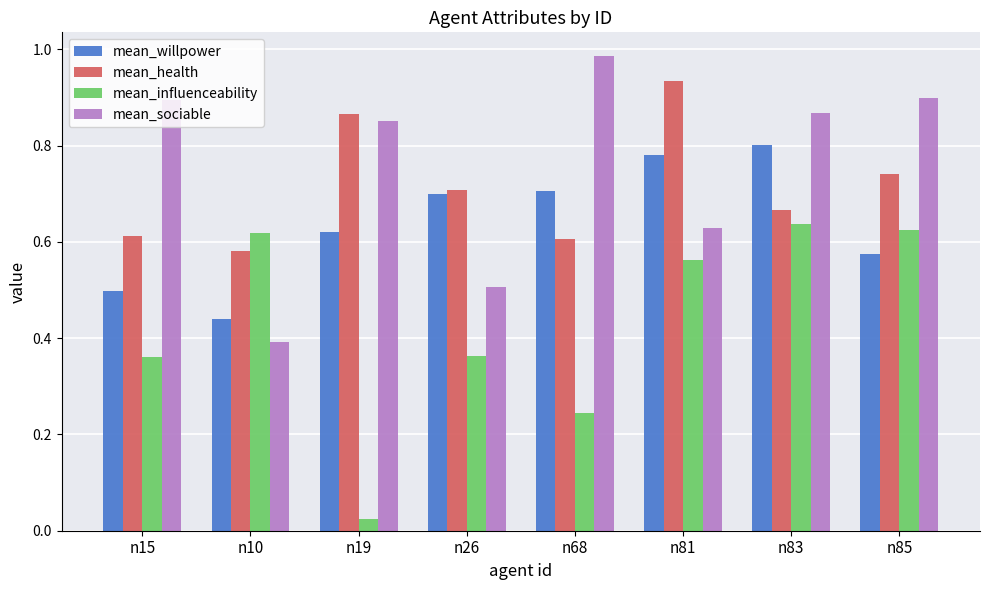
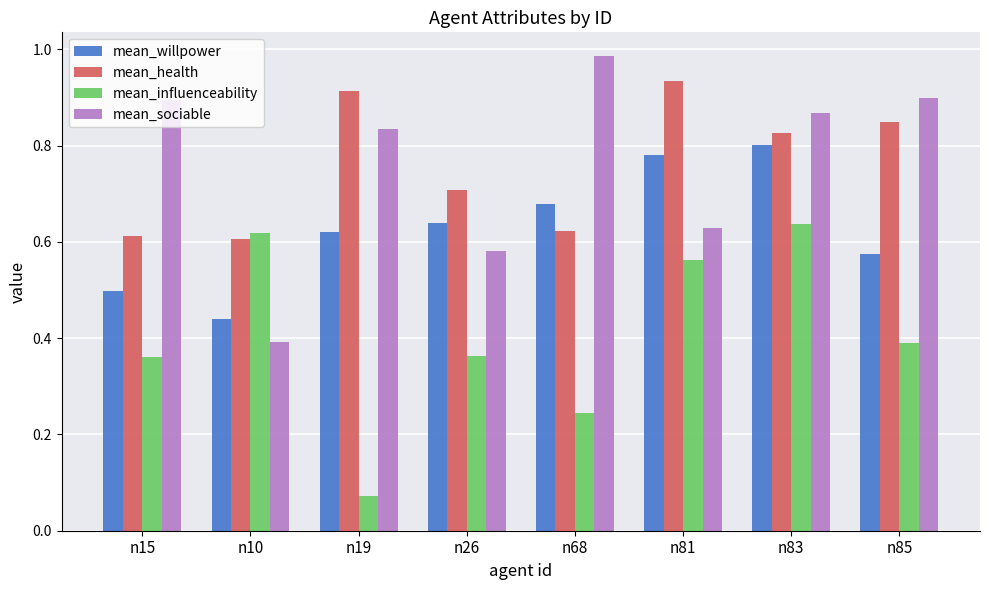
  {
    "mean_willpower": {
      "n15": 0.50,
      "n10": 0.44,
      "n19": 0.62,
-     "n26": 0.70,
-     "n68": 0.71,
+     "n26": 0.64,
+     "n68": 0.68,
      "n81": 0.78,
      "n83": 0.80,
      "n85": 0.57
    },
    "mean_health": {
      "n15": 0.61,
-     "n10": 0.58,
-     "n19": 0.87,
+     "n10": 0.61,
+     "n19": 0.91,
      "n26": 0.71,
-     "n68": 0.61,
+     "n68": 0.62,
      "n81": 0.94,
-     "n83": 0.67,
-     "n85": 0.74
+     "n83": 0.83,
+     "n85": 0.85
    },
    "mean_influenceability": {
      "n15": 0.36,
      "n10": 0.62,
-     "n19": 0.03,
+     "n19": 0.07,
      "n26": 0.36,
      "n68": 0.24,
      "n81": 0.56,
      "n83": 0.64,
-     "n85": 0.62
+     "n85": 0.39
    },
    "mean_sociable": {
      "n10": 0.39,
-     "n19": 0.85,
-     "n26": 0.51,
+     "n19": 0.83,
+     "n26": 0.58,
      "n68": 0.99,
      "n81": 0.63,
      "n83": 0.87,
      "n85": 0.90
    }
  }
